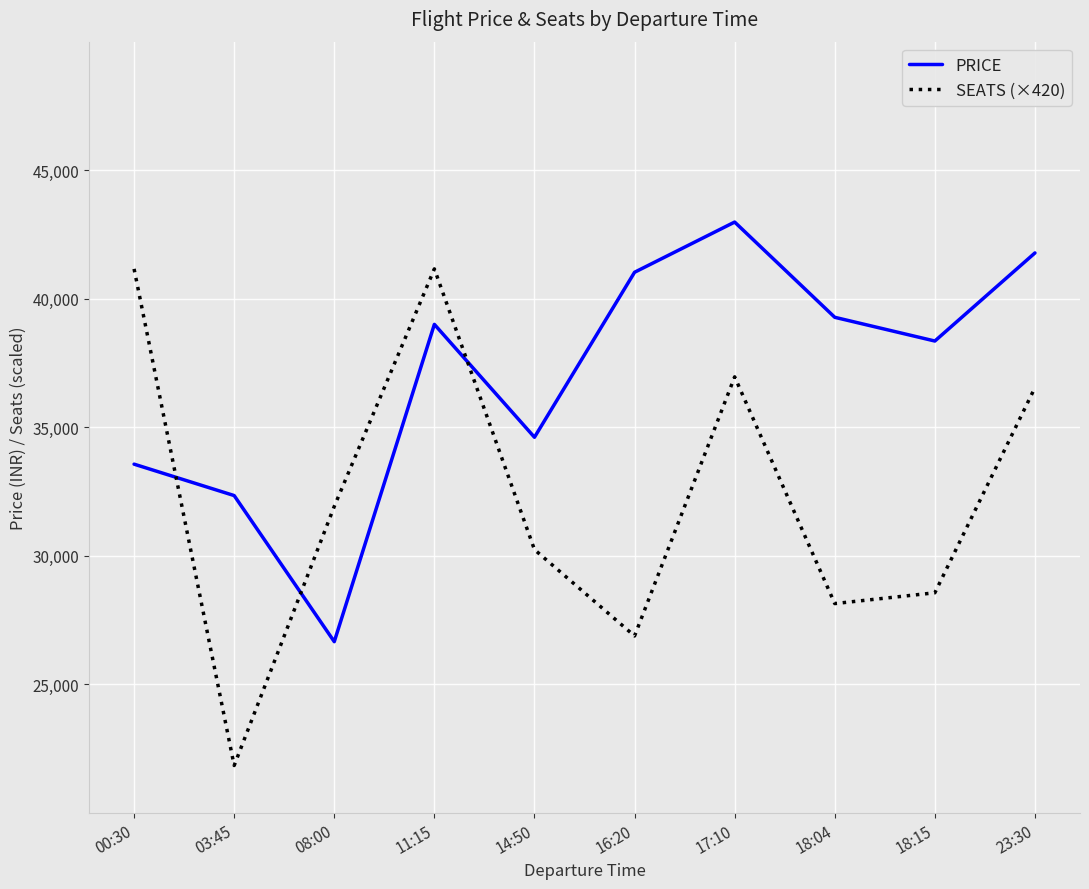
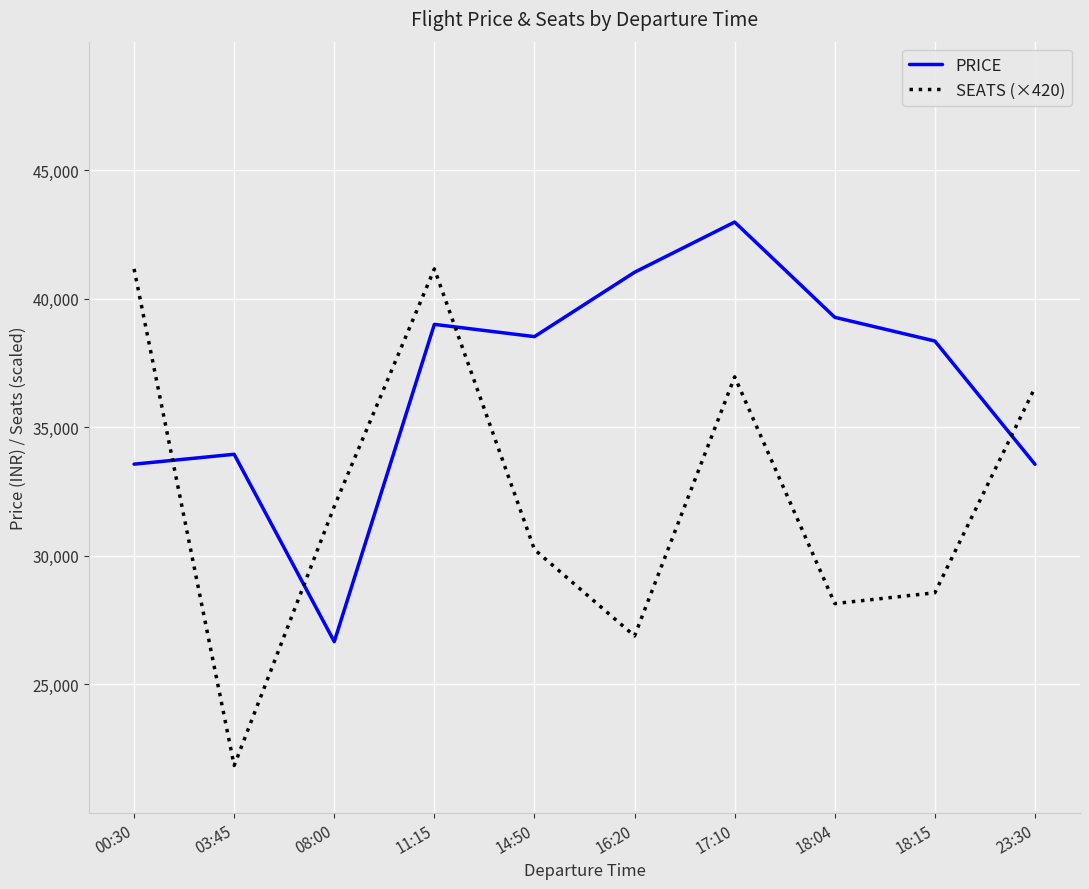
  {
    "PRICE": {
      "00:30": "33,600",
-     "03:45": "32,300",
+     "03:45": "33,900",
      "08:00": "26,700",
      "11:15": "39,000",
-     "14:50": "34,600",
+     "14:50": "38,500",
      "16:20": "41,000",
      "17:10": "43,000",
      "18:04": "39,300",
      "18:15": "38,400",
-     "23:30": "41,800"
+     "23:30": "33,600"
    },
    "SEATS (×420)": {
      "00:30": "41,200",
      "03:45": "21,800",
      "08:00": "31,900",
      "11:15": "41,200",
      "14:50": "30,200",
      "16:20": "26,900",
      "17:10": "37,000",
      "18:04": "28,100",
      "18:15": "28,600",
      "23:30": "36,500"
    }
  }
